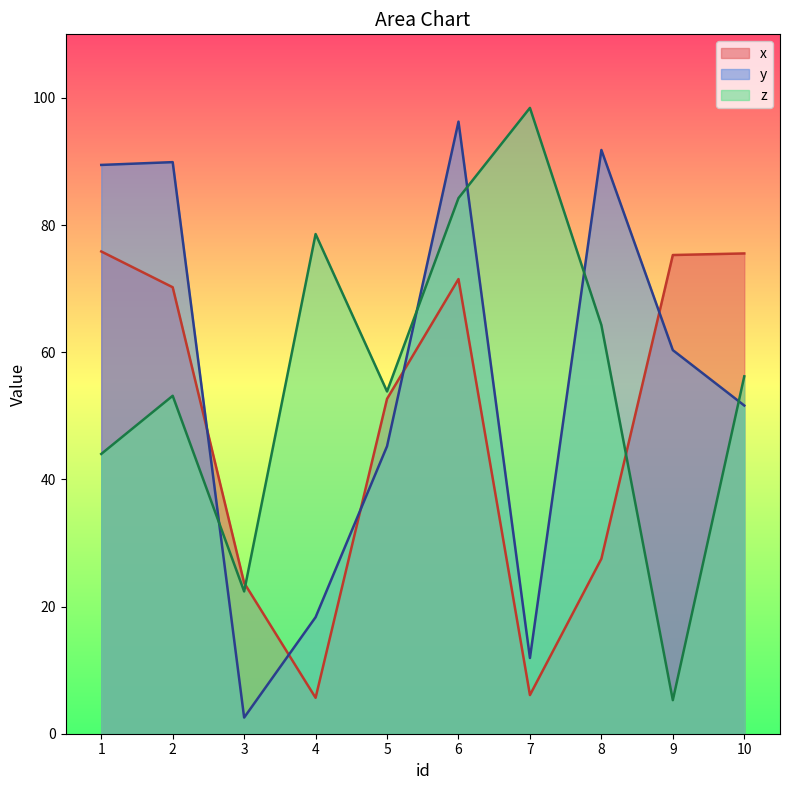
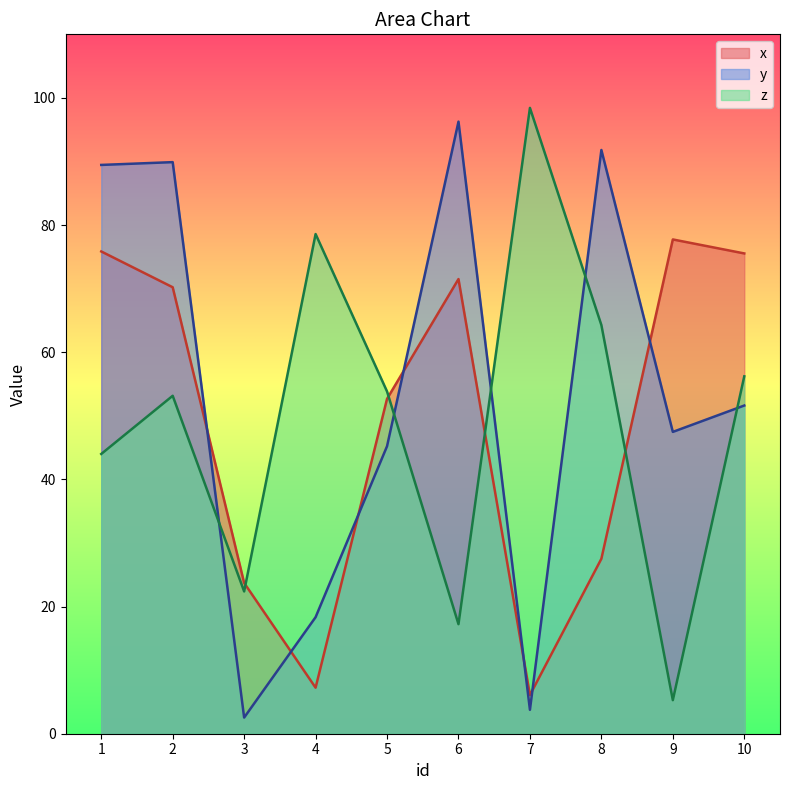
  {
    "x": {
      "1": 76,
      "2": 70,
      "3": 24,
-     "4": 6,
+     "4": 7,
      "5": 53,
      "6": 72,
      "7": 6,
      "8": 28,
-     "9": 75,
+     "9": 78,
      "10": 76
    },
    "y": {
      "1": 89,
      "2": 90,
      "3": 3,
      "4": 18,
      "5": 45,
      "6": 96,
-     "7": 12,
+     "7": 4,
      "8": 92,
-     "9": 60,
+     "9": 47,
      "10": 52
    },
    "z": {
      "1": 44,
      "2": 53,
      "3": 22,
      "4": 79,
      "5": 54,
-     "6": 84,
+     "6": 17,
      "7": 98,
      "8": 64,
      "9": 5,
      "10": 56
    }
  }
